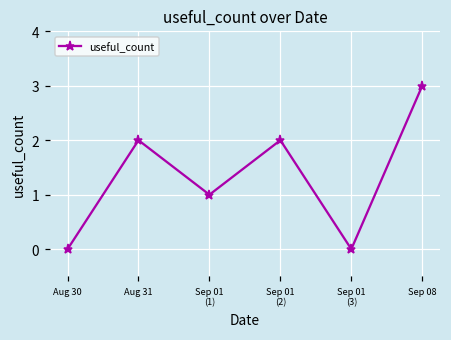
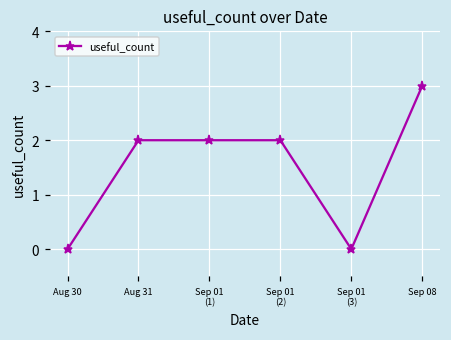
  {
    "Aug 30": 0,
    "Aug 31": 2,
-   "Sep 01 (1)": 1,
+   "Sep 01 (1)": 2,
    "Sep 01 (2)": 2,
    "Sep 01 (3)": 0,
    "Sep 08": 3
  }
